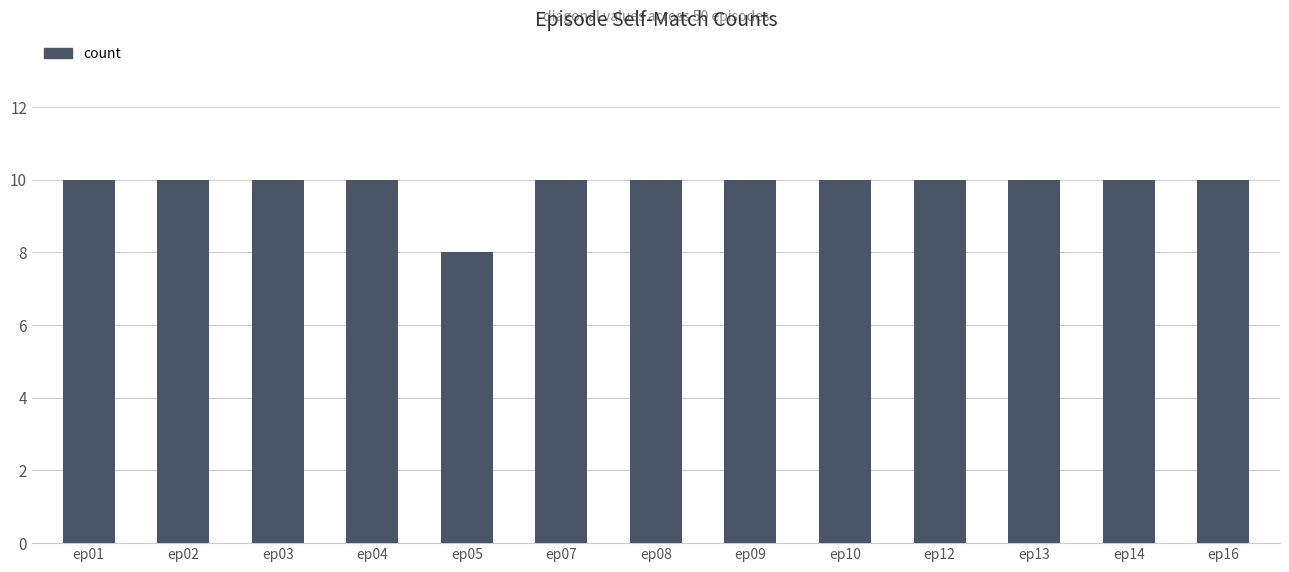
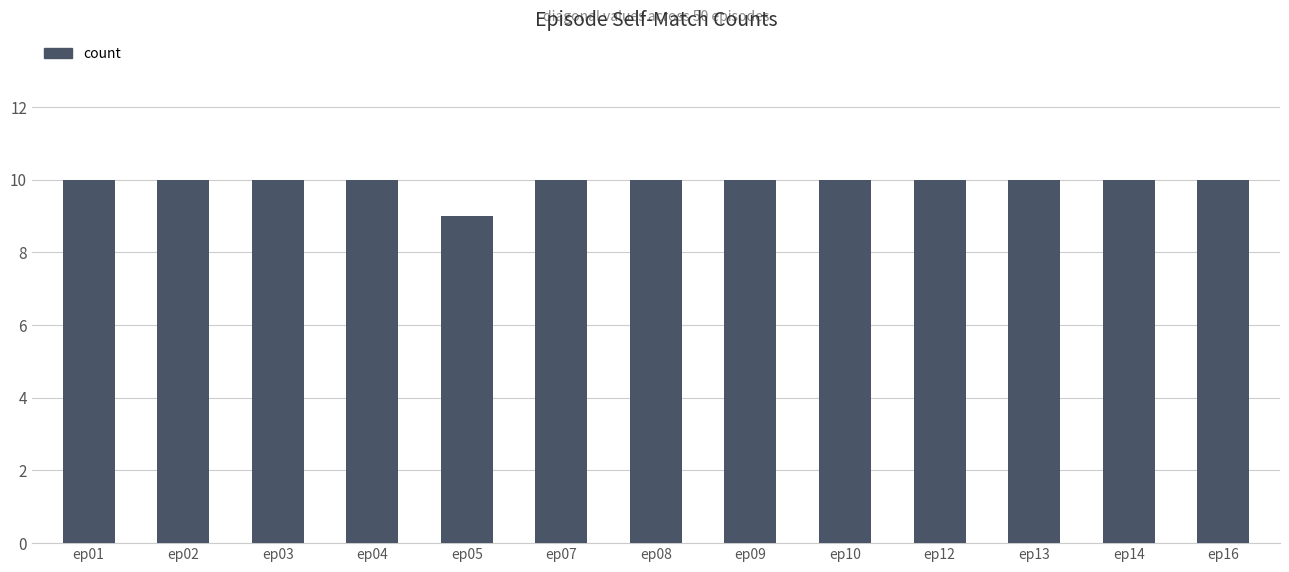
  {
    "ep01": 10,
    "ep02": 10,
    "ep03": 10,
    "ep04": 10,
-   "ep05": 8,
+   "ep05": 9,
    "ep07": 10,
    "ep08": 10,
    "ep09": 10,
    "ep10": 10,
    "ep12": 10,
    "ep13": 10,
    "ep14": 10,
    "ep16": 10
  }
